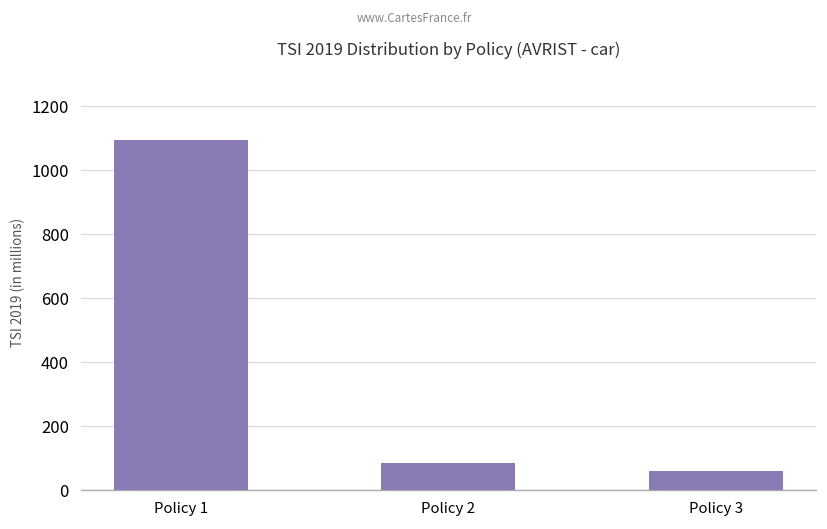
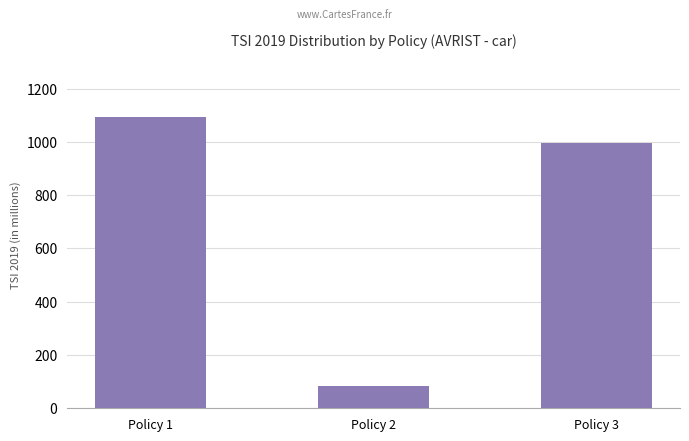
  {
    "Policy 1": 1100,
    "Policy 2": 80,
-   "Policy 3": 60
+   "Policy 3": 990
  }
